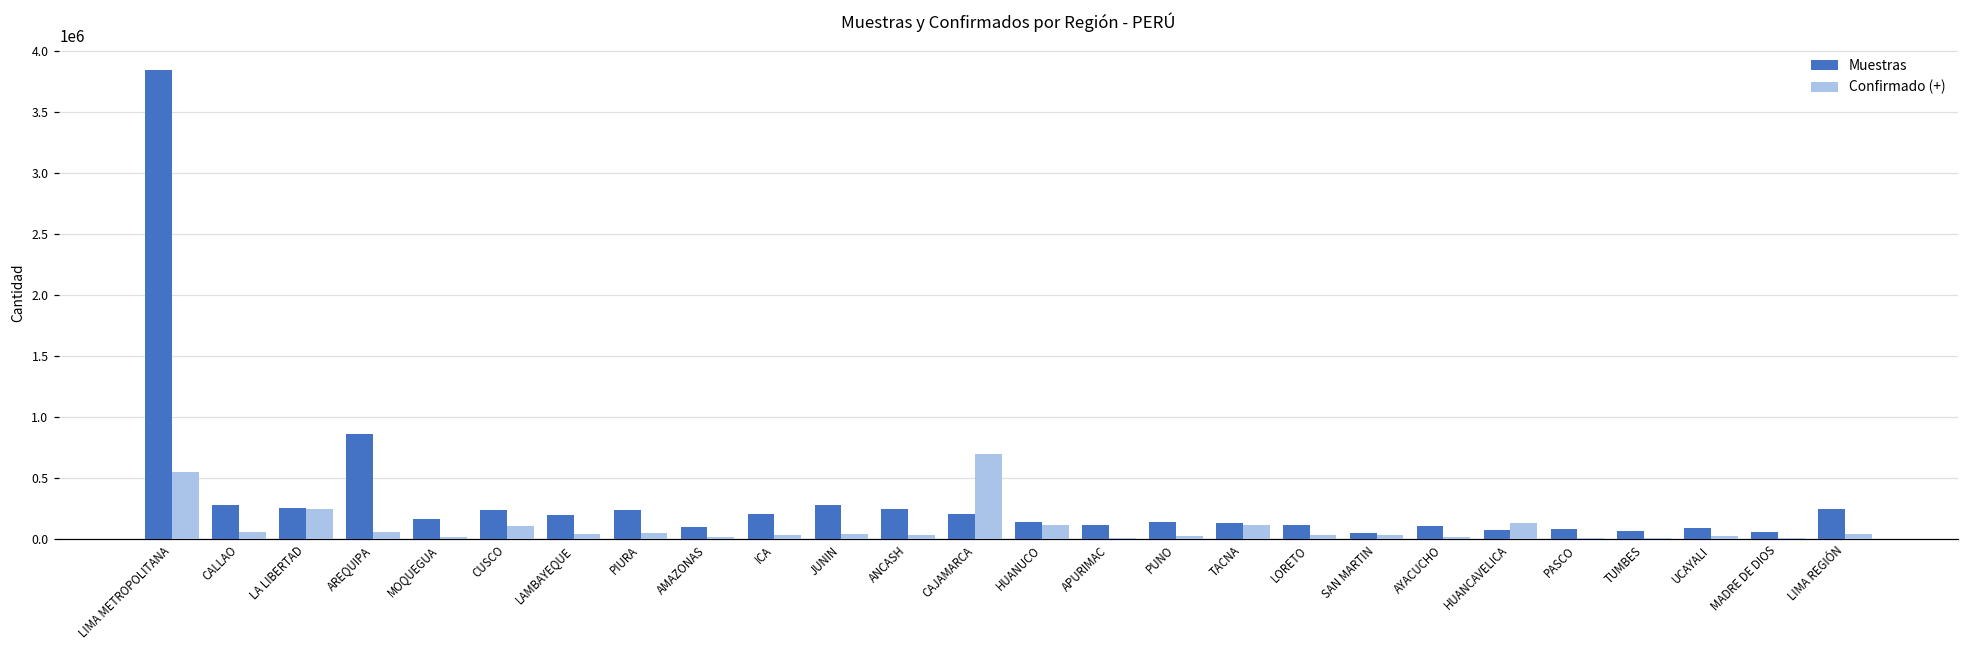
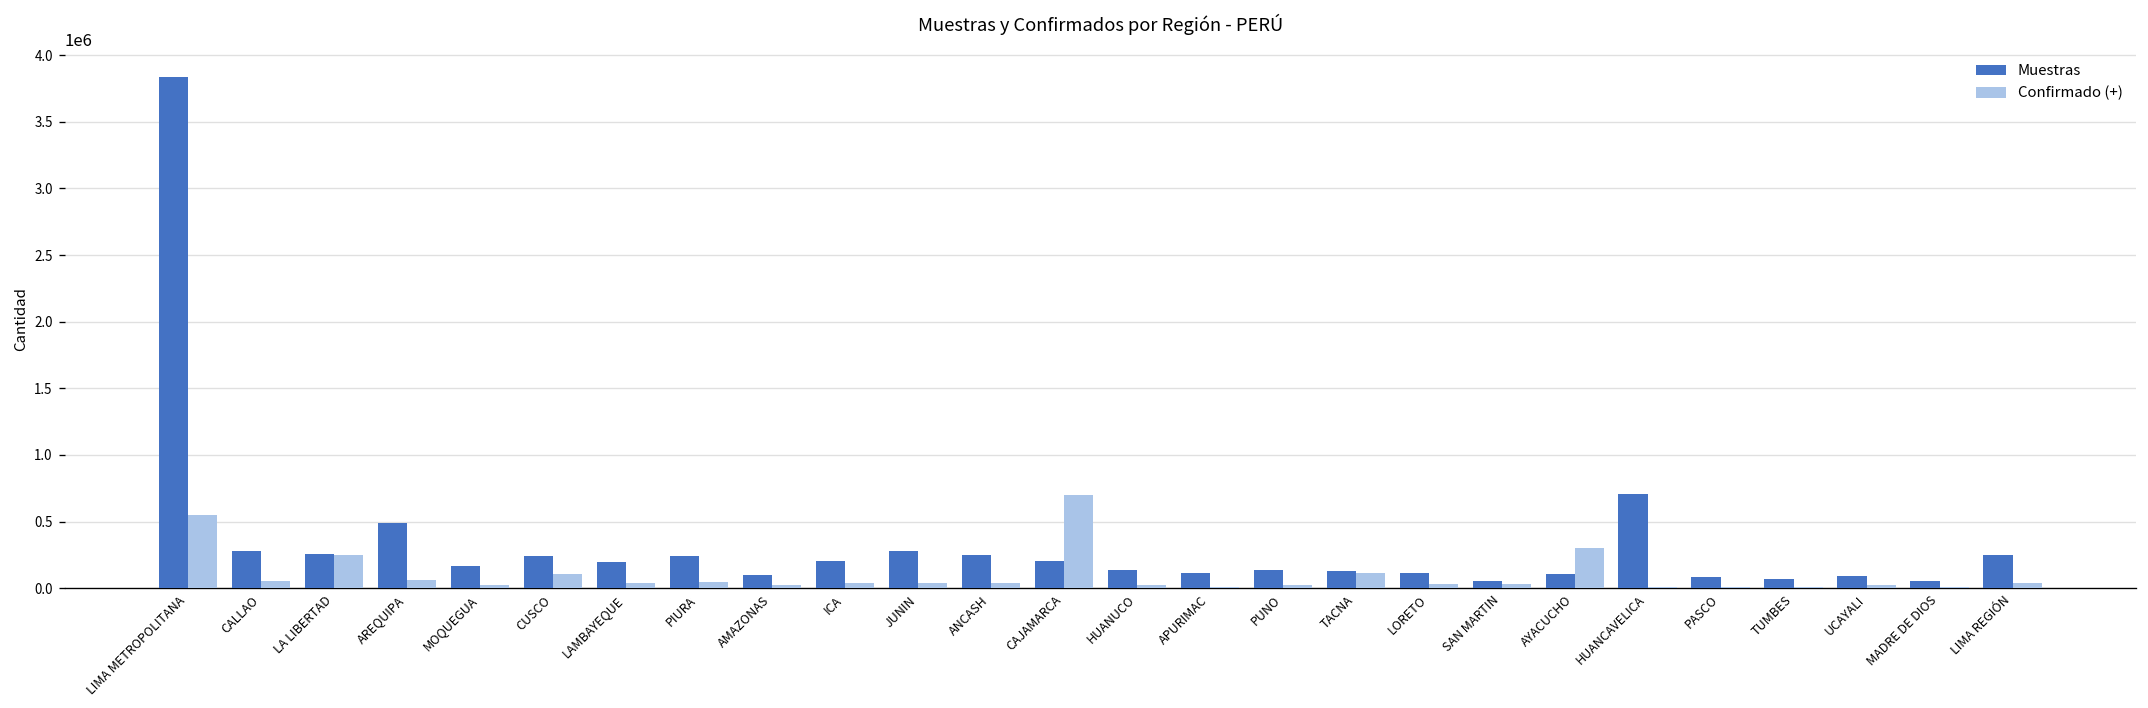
  {
    "Muestras": {
      "LIMA METROPOLITANA": 3840000,
      "CALLAO": 280000,
      "LA LIBERTAD": 250000,
-     "AREQUIPA": 860000,
+     "AREQUIPA": 490000,
      "MOQUEGUA": 170000,
      "CUSCO": 240000,
      "LAMBAYEQUE": 200000,
      "PIURA": 240000,
      "AMAZONAS": 100000,
      "ICA": 200000,
      "JUNIN": 280000,
      "ANCASH": 250000,
      "CAJAMARCA": 200000,
      "HUANUCO": 140000,
      "APURIMAC": 110000,
      "PUNO": 140000,
      "TACNA": 130000,
      "LORETO": 120000,
      "SAN MARTIN": 50000,
      "AYACUCHO": 110000,
-     "HUANCAVELICA": 80000,
+     "HUANCAVELICA": 710000,
      "PASCO": 90000,
      "TUMBES": 70000,
      "UCAYALI": 90000,
      "MADRE DE DIOS": 60000,
      "LIMA REGIÓN": 250000
    },
    "Confirmado (+)": {
      "LIMA METROPOLITANA": 550000,
      "CALLAO": 60000,
      "LA LIBERTAD": 250000,
      "AREQUIPA": 60000,
      "CUSCO": 110000,
      "LAMBAYEQUE": 40000,
      "PIURA": 50000,
      "ICA": 40000,
      "JUNIN": 40000,
      "ANCASH": 40000,
      "CAJAMARCA": 700000,
-     "HUANUCO": 120000,
+     "HUANUCO": 20000,
      "PUNO": 20000,
      "TACNA": 110000,
      "LORETO": 30000,
      "SAN MARTIN": 30000,
-     "AYACUCHO": 20000,
-     "HUANCAVELICA": 130000,
+     "AYACUCHO": 300000,
+     "HUANCAVELICA": 10000,
      "UCAYALI": 20000,
      "LIMA REGIÓN": 40000
    }
  }
